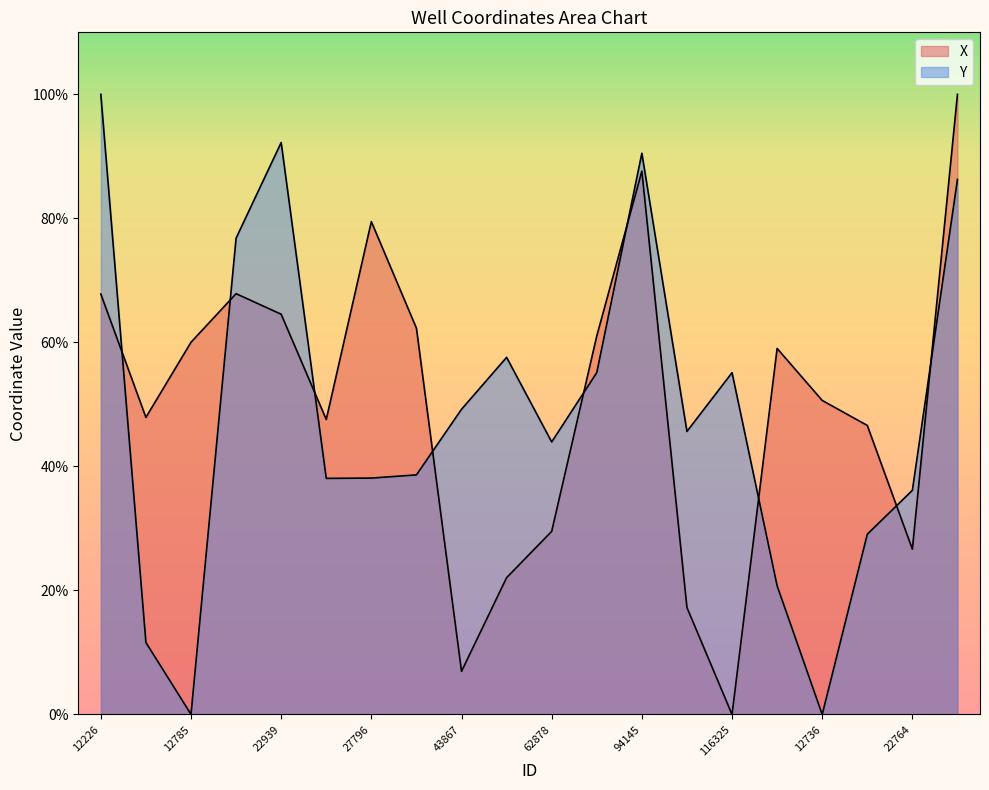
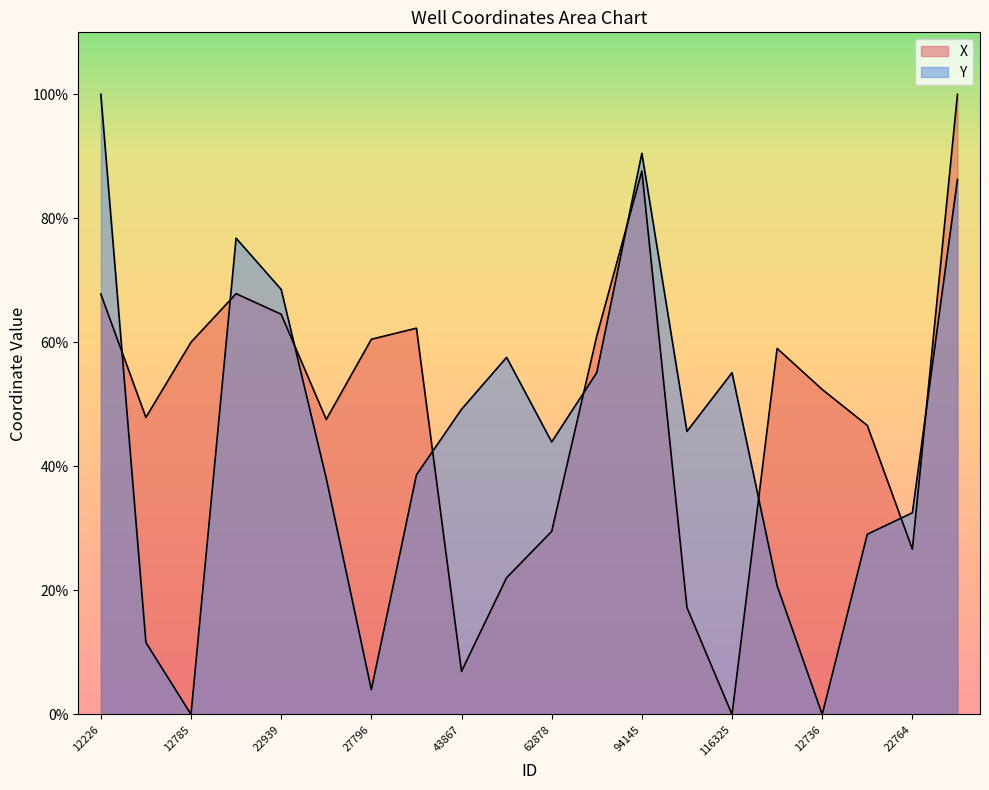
  {
    "X": {
      "12226": "68%",
      "12785": "60%",
      "22939": "65%",
-     "27796": "79%",
+     "27796": "61%",
      "43867": "7%",
      "62878": "30%",
      "94145": "88%",
      "116325": "0%",
-     "12736": "51%",
+     "12736": "52%",
      "22764": "27%"
    },
    "Y": {
      "12226": "100%",
      "12785": "0%",
-     "22939": "92%",
-     "27796": "38%",
+     "22939": "69%",
+     "27796": "4%",
      "43867": "49%",
      "62878": "44%",
      "94145": "91%",
      "116325": "55%",
      "12736": "0%",
-     "22764": "36%"
+     "22764": "33%"
    }
  }
